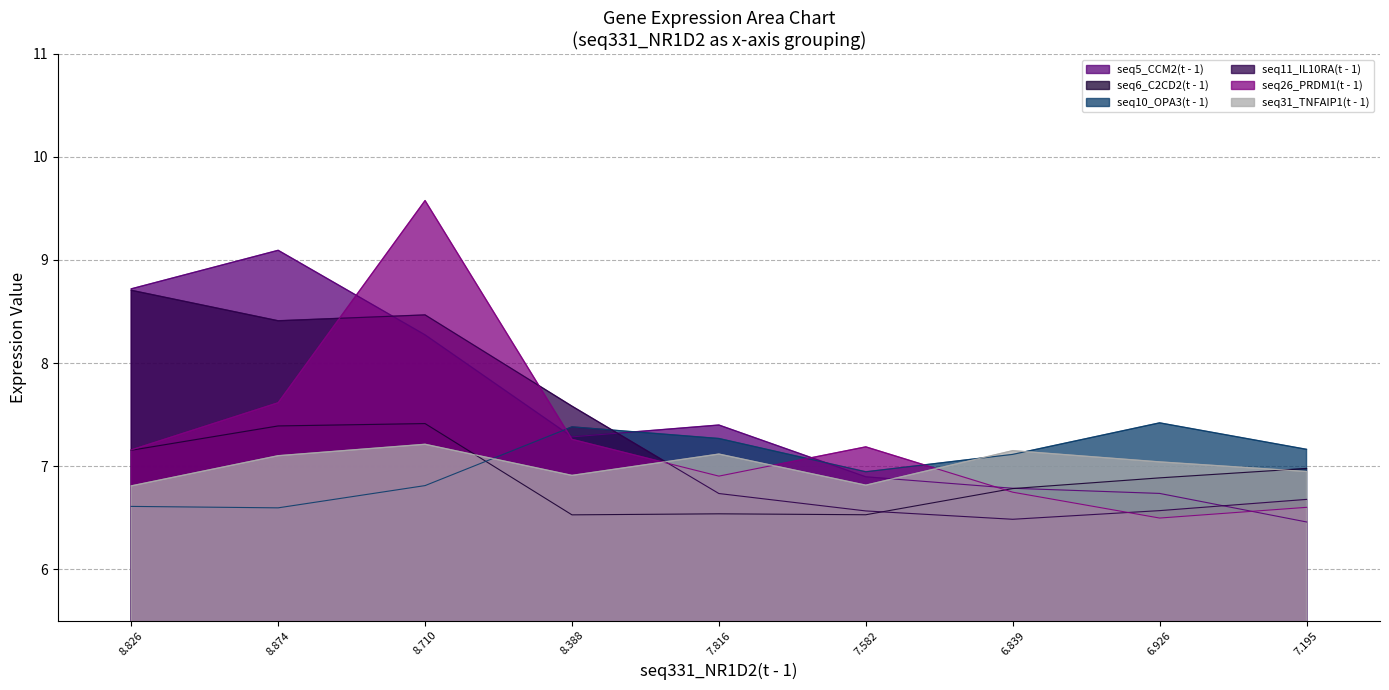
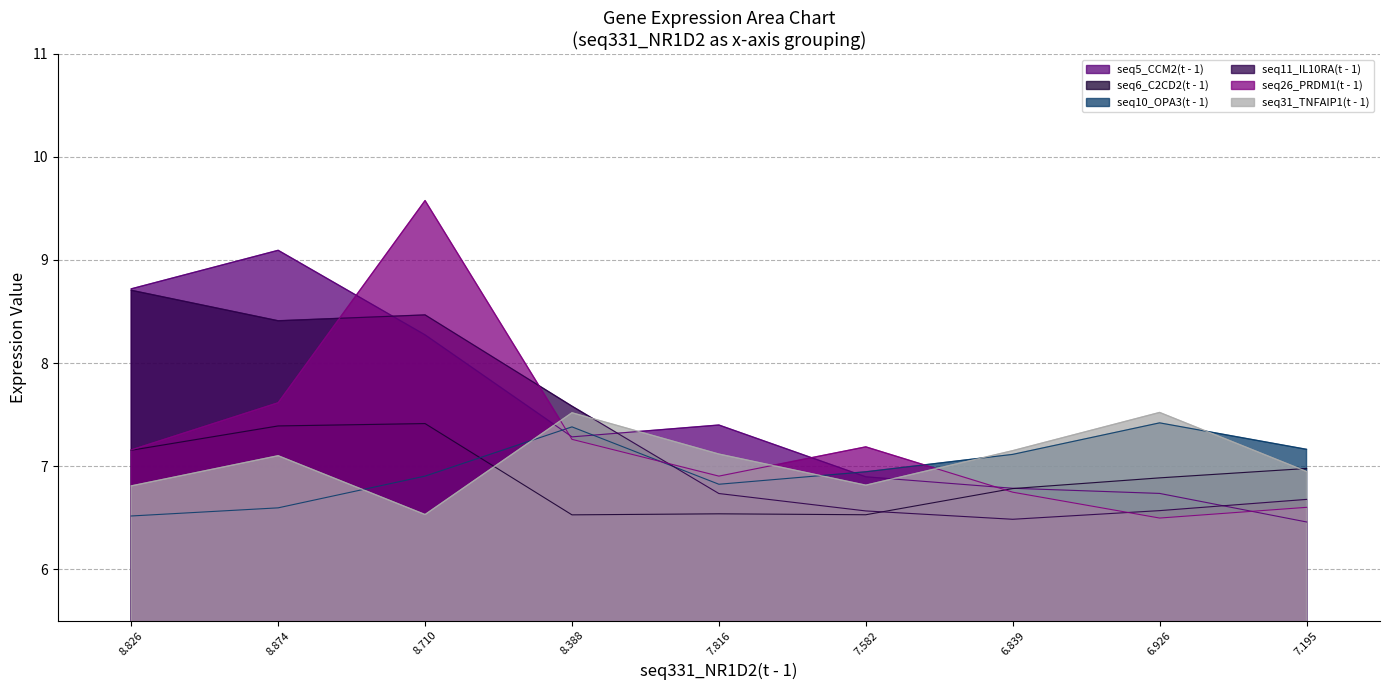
  {
    "seq10_OPA3(t - 1)": {
-     "8.826": 6.61,
+     "8.826": 6.52,
      "8.874": 6.59,
-     "8.710": 6.81,
+     "8.710": 6.90,
      "8.388": 7.38,
-     "7.816": 7.27,
+     "7.816": 6.82,
      "7.582": 6.94,
      "6.839": 7.11,
      "6.926": 7.42,
      "7.195": 7.16
    },
    "seq31_TNFAIP1(t - 1)": {
      "8.826": 6.81,
      "8.874": 7.10,
-     "8.710": 7.21,
-     "8.388": 6.91,
+     "8.710": 6.53,
+     "8.388": 7.52,
      "7.816": 7.12,
      "7.582": 6.81,
      "6.839": 7.15,
-     "6.926": 7.04,
+     "6.926": 7.52,
      "7.195": 6.95
    }
  }
